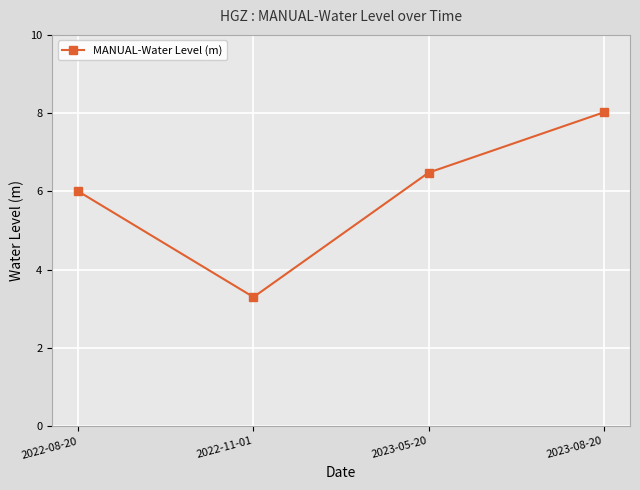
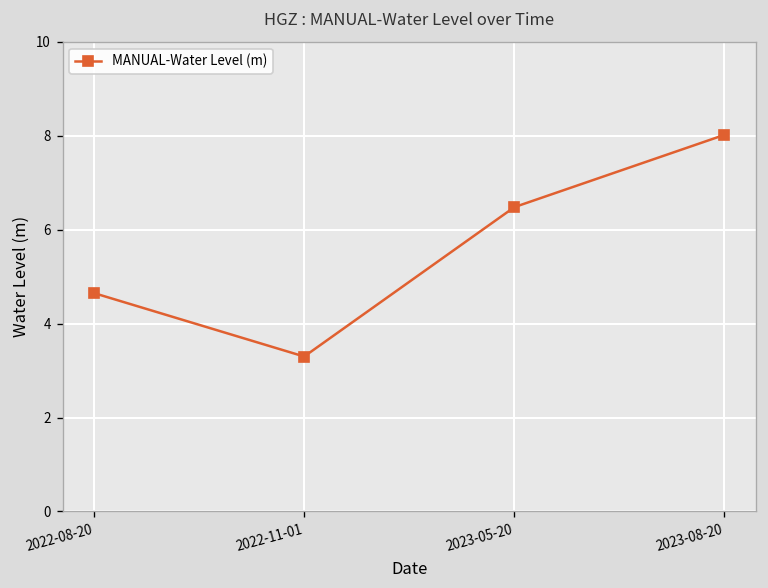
  {
-   "2022-08-20": 6.0,
+   "2022-08-20": 4.7,
    "2022-11-01": 3.3,
    "2023-05-20": 6.5,
    "2023-08-20": 8.0
  }
